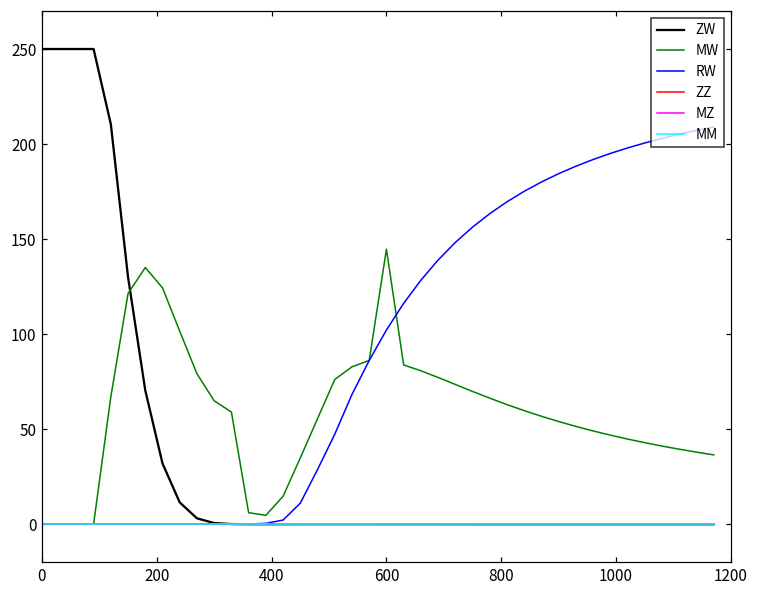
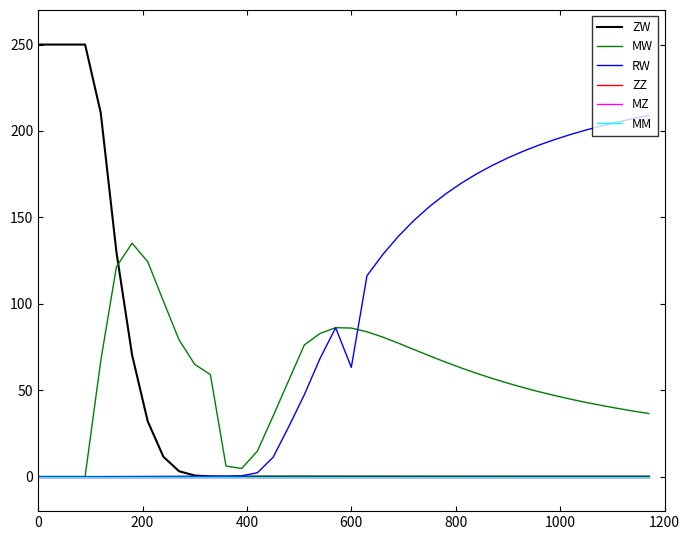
  {
    "ZW": {
      "0": 250
    },
    "MW": {
-     "600": 145
+     "600": 86
    },
    "RW": {
-     "600": 102
+     "600": 63
    }
  }
